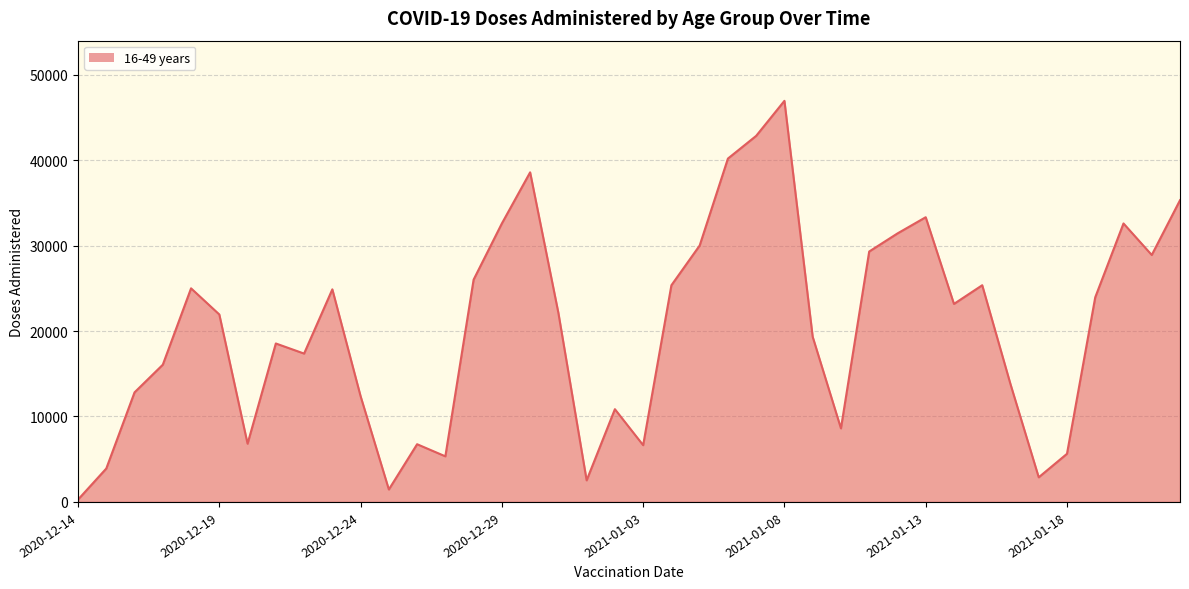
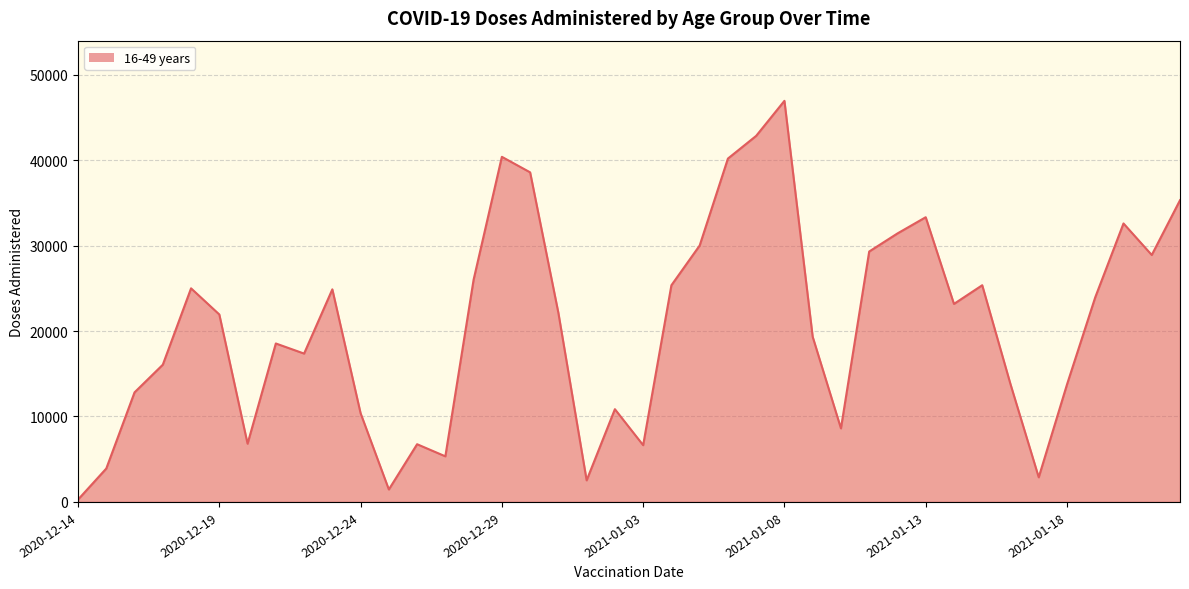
  {
    "2020-12-14": 0,
    "2020-12-19": 22000,
-   "2020-12-24": 12000,
-   "2020-12-29": 33000,
+   "2020-12-24": 10000,
+   "2020-12-29": 40000,
    "2021-01-03": 7000,
    "2021-01-08": 47000,
    "2021-01-13": 33000,
-   "2021-01-18": 6000
+   "2021-01-18": 14000
  }
